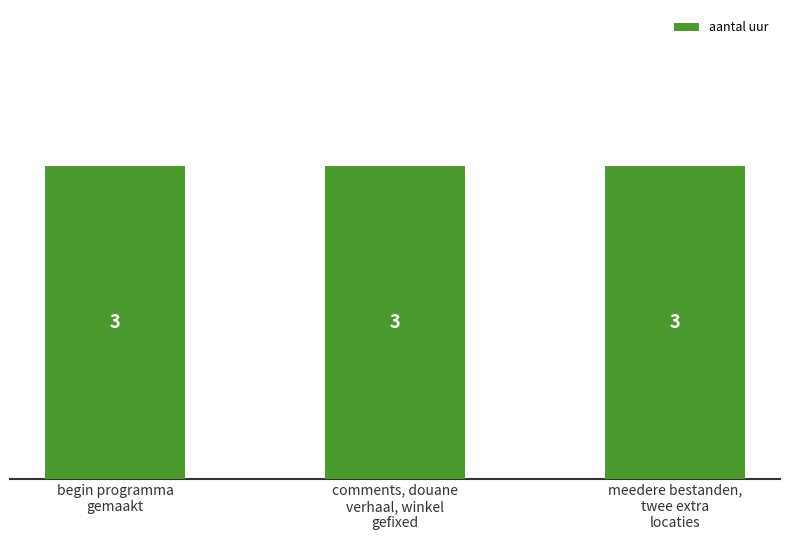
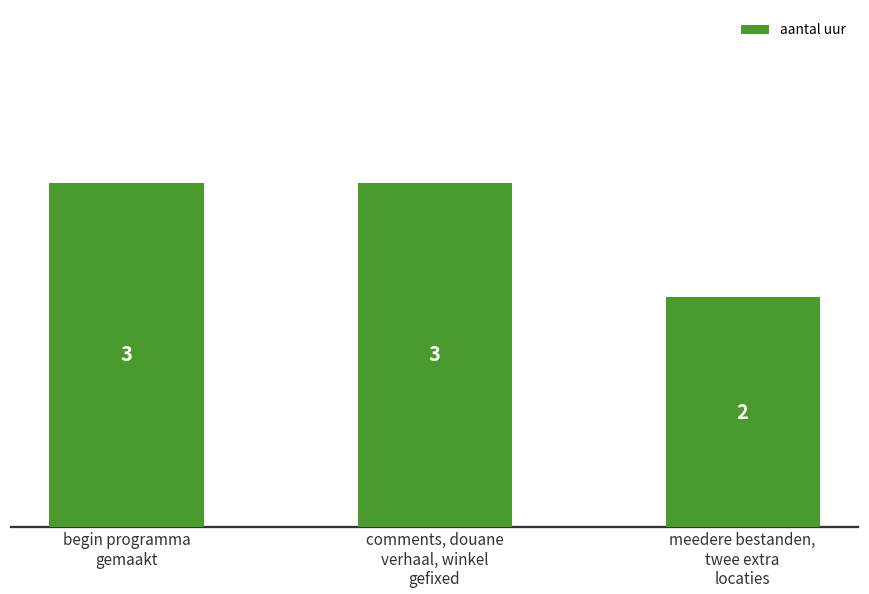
  {
    "begin programma gemaakt": 3,
    "comments, douane verhaal, winkel gefixed": 3,
-   "meedere bestanden, twee extra locaties": 3
+   "meedere bestanden, twee extra locaties": 2
  }
